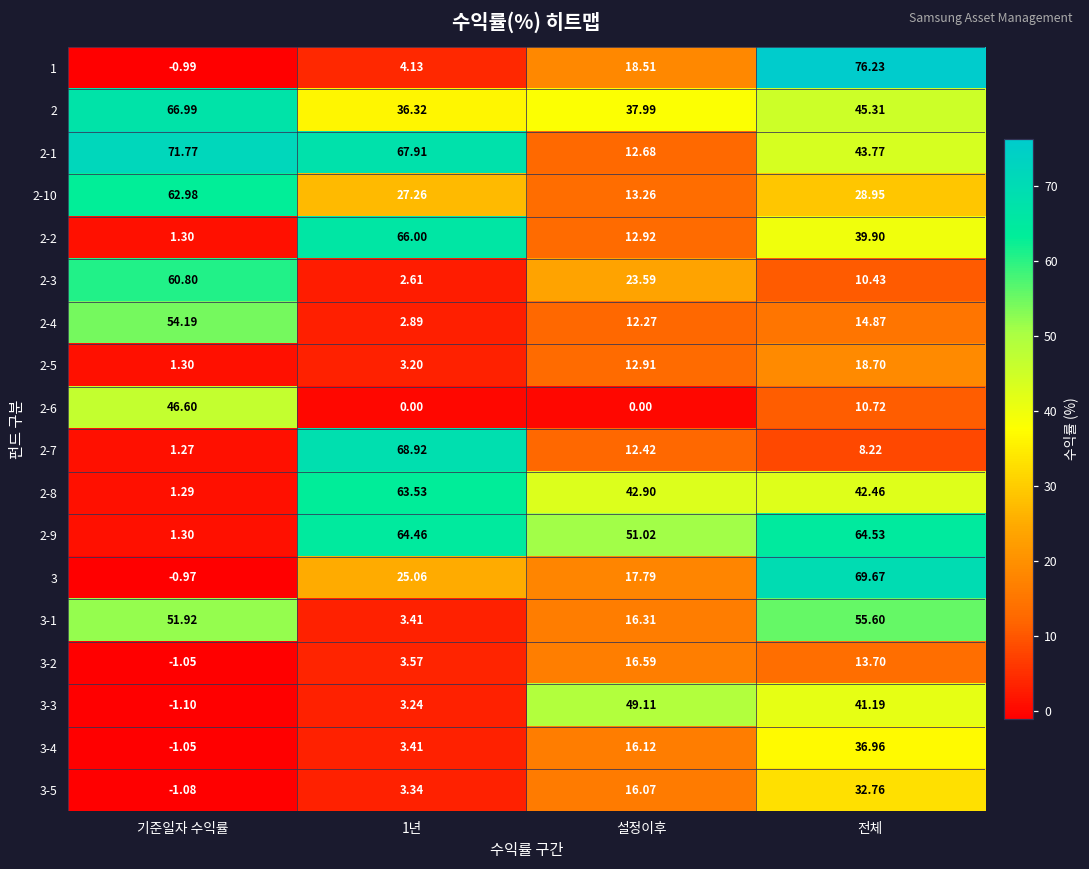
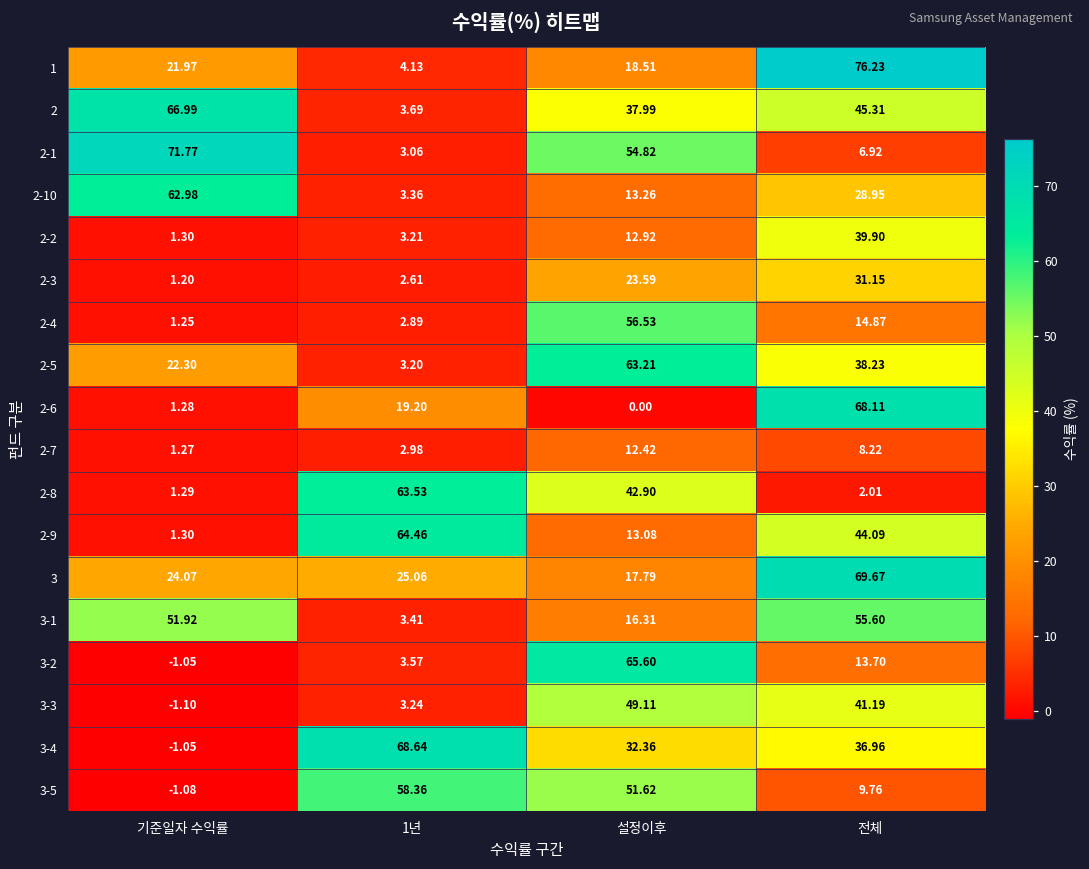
  {
    "1": {
-     "기준일자 수익률": -0.99,
+     "기준일자 수익률": 21.97,
      "1년": 4.13,
      "설정이후": 18.51,
      "전체": 76.23
    },
    "2": {
      "기준일자 수익률": 66.99,
-     "1년": 36.32,
+     "1년": 3.69,
      "설정이후": 37.99,
      "전체": 45.31
    },
    "2-1": {
      "기준일자 수익률": 71.77,
-     "1년": 67.91,
-     "설정이후": 12.68,
-     "전체": 43.77
+     "1년": 3.06,
+     "설정이후": 54.82,
+     "전체": 6.92
    },
    "2-10": {
      "기준일자 수익률": 62.98,
-     "1년": 27.26,
+     "1년": 3.36,
      "설정이후": 13.26,
      "전체": 28.95
    },
    "2-2": {
      "기준일자 수익률": 1.30,
-     "1년": 66.00,
+     "1년": 3.21,
      "설정이후": 12.92,
      "전체": 39.90
    },
    "2-3": {
-     "기준일자 수익률": 60.80,
+     "기준일자 수익률": 1.20,
      "1년": 2.61,
      "설정이후": 23.59,
-     "전체": 10.43
+     "전체": 31.15
    },
    "2-4": {
-     "기준일자 수익률": 54.19,
+     "기준일자 수익률": 1.25,
      "1년": 2.89,
-     "설정이후": 12.27,
+     "설정이후": 56.53,
      "전체": 14.87
    },
    "2-5": {
-     "기준일자 수익률": 1.30,
+     "기준일자 수익률": 22.30,
      "1년": 3.20,
-     "설정이후": 12.91,
-     "전체": 18.70
+     "설정이후": 63.21,
+     "전체": 38.23
    },
    "2-6": {
-     "기준일자 수익률": 46.60,
-     "1년": 0.00,
+     "기준일자 수익률": 1.28,
+     "1년": 19.20,
      "설정이후": 0.00,
-     "전체": 10.72
+     "전체": 68.11
    },
    "2-7": {
      "기준일자 수익률": 1.27,
-     "1년": 68.92,
+     "1년": 2.98,
      "설정이후": 12.42,
      "전체": 8.22
    },
    "2-8": {
      "기준일자 수익률": 1.29,
      "1년": 63.53,
      "설정이후": 42.90,
-     "전체": 42.46
+     "전체": 2.01
    },
    "2-9": {
      "기준일자 수익률": 1.30,
      "1년": 64.46,
-     "설정이후": 51.02,
-     "전체": 64.53
+     "설정이후": 13.08,
+     "전체": 44.09
    },
    "3": {
-     "기준일자 수익률": -0.97,
+     "기준일자 수익률": 24.07,
      "1년": 25.06,
      "설정이후": 17.79,
      "전체": 69.67
    },
    "3-1": {
      "기준일자 수익률": 51.92,
      "1년": 3.41,
      "설정이후": 16.31,
      "전체": 55.60
    },
    "3-2": {
      "기준일자 수익률": -1.05,
      "1년": 3.57,
-     "설정이후": 16.59,
+     "설정이후": 65.60,
      "전체": 13.70
    },
    "3-3": {
      "기준일자 수익률": -1.10,
      "1년": 3.24,
      "설정이후": 49.11,
      "전체": 41.19
    },
    "3-4": {
      "기준일자 수익률": -1.05,
-     "1년": 3.41,
-     "설정이후": 16.12,
+     "1년": 68.64,
+     "설정이후": 32.36,
      "전체": 36.96
    },
    "3-5": {
      "기준일자 수익률": -1.08,
-     "1년": 3.34,
-     "설정이후": 16.07,
-     "전체": 32.76
+     "1년": 58.36,
+     "설정이후": 51.62,
+     "전체": 9.76
    }
  }
